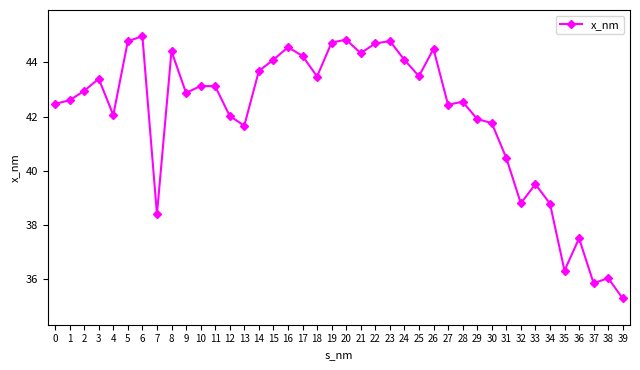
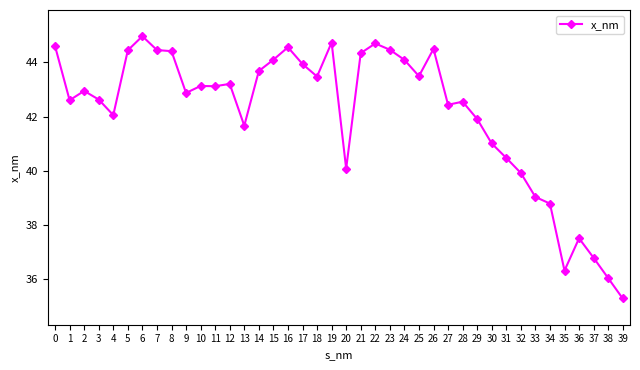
  {
-   "0": 42.5,
+   "0": 44.6,
    "1": 42.6,
    "2": 42.9,
-   "3": 43.4,
+   "3": 42.6,
    "4": 42.1,
-   "5": 44.8,
+   "5": 44.4,
    "6": 45.0,
-   "7": 38.4,
+   "7": 44.5,
    "8": 44.4,
    "9": 42.9,
    "10": 43.1,
    "11": 43.1,
-   "12": 42.0,
+   "12": 43.2,
    "13": 41.7,
    "14": 43.7,
    "15": 44.1,
    "16": 44.6,
-   "17": 44.2,
+   "17": 43.9,
    "18": 43.5,
    "19": 44.7,
-   "20": 44.8,
+   "20": 40.1,
    "21": 44.3,
    "22": 44.7,
-   "23": 44.8,
+   "23": 44.5,
    "24": 44.1,
    "25": 43.5,
    "26": 44.5,
    "27": 42.4,
    "28": 42.5,
    "29": 41.9,
-   "30": 41.8,
+   "30": 41.0,
    "31": 40.5,
-   "32": 38.8,
-   "33": 39.5,
+   "32": 39.9,
+   "33": 39.0,
    "34": 38.8,
    "35": 36.3,
    "36": 37.5,
-   "37": 35.9,
+   "37": 36.8,
    "38": 36.0,
    "39": 35.3
  }
